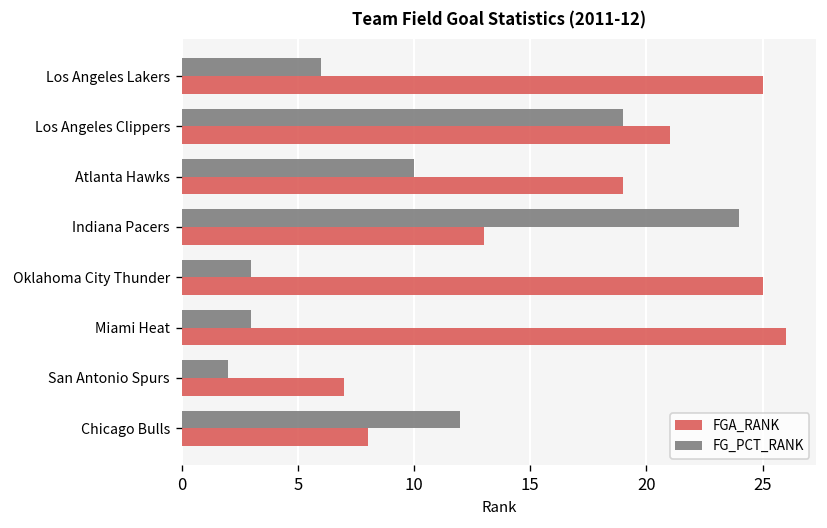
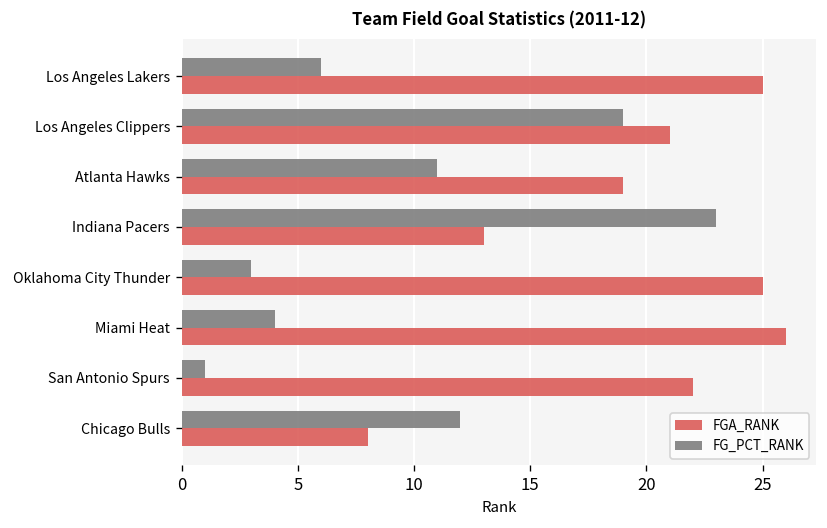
  {
    "FGA_RANK": {
      "Los Angeles Lakers": 25,
      "Los Angeles Clippers": 21,
      "Atlanta Hawks": 19,
      "Indiana Pacers": 13,
      "Oklahoma City Thunder": 25,
      "Miami Heat": 26,
-     "San Antonio Spurs": 7,
+     "San Antonio Spurs": 22,
      "Chicago Bulls": 8
    },
    "FG_PCT_RANK": {
      "Los Angeles Lakers": 6,
      "Los Angeles Clippers": 19,
-     "Atlanta Hawks": 10,
-     "Indiana Pacers": 24,
+     "Atlanta Hawks": 11,
+     "Indiana Pacers": 23,
      "Oklahoma City Thunder": 3,
-     "Miami Heat": 3,
-     "San Antonio Spurs": 2,
+     "Miami Heat": 4,
+     "San Antonio Spurs": 1,
      "Chicago Bulls": 12
    }
  }
